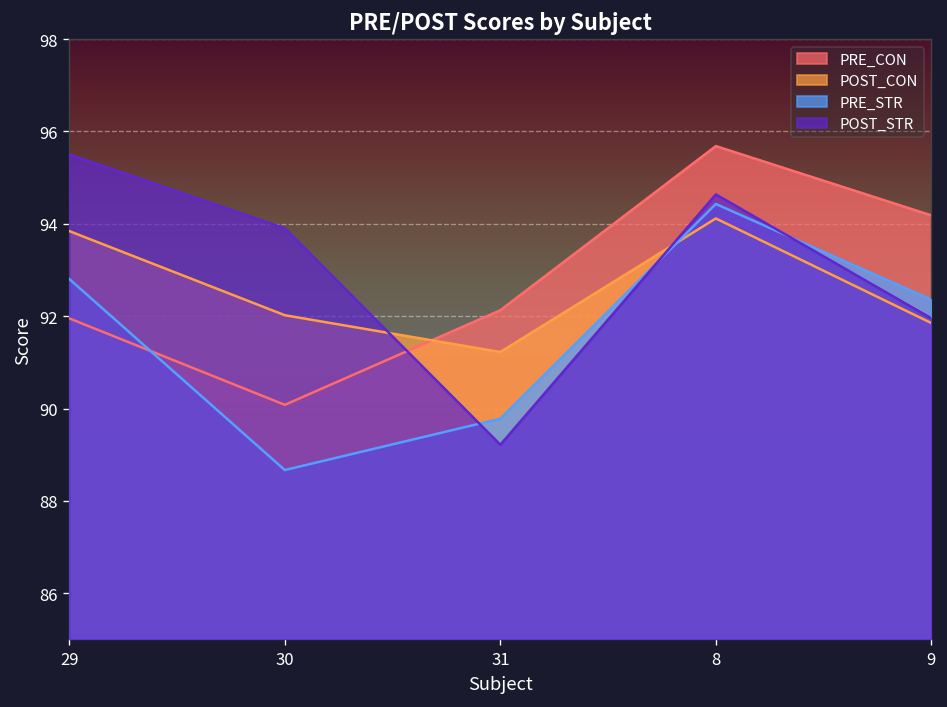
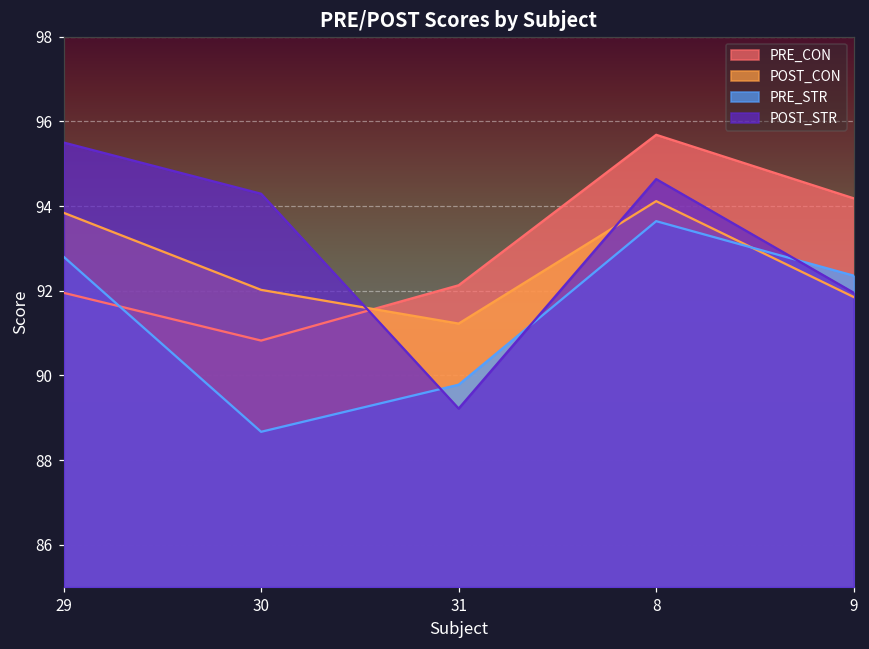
  {
    "PRE_CON": {
      "29": 92.0,
-     "30": 90.1,
+     "30": 90.8,
      "31": 92.1,
      "8": 95.7,
      "9": 94.2
    },
    "POST_CON": {
      "29": 93.8,
      "30": 92.0,
      "31": 91.2,
      "8": 94.1,
      "9": 91.9
    },
    "PRE_STR": {
      "29": 92.8,
      "30": 88.7,
      "31": 89.8,
-     "8": 94.4,
+     "8": 93.6,
      "9": 92.4
    },
    "POST_STR": {
      "29": 95.5,
-     "30": 93.9,
+     "30": 94.3,
      "31": 89.2,
      "8": 94.6,
      "9": 92.0
    }
  }
